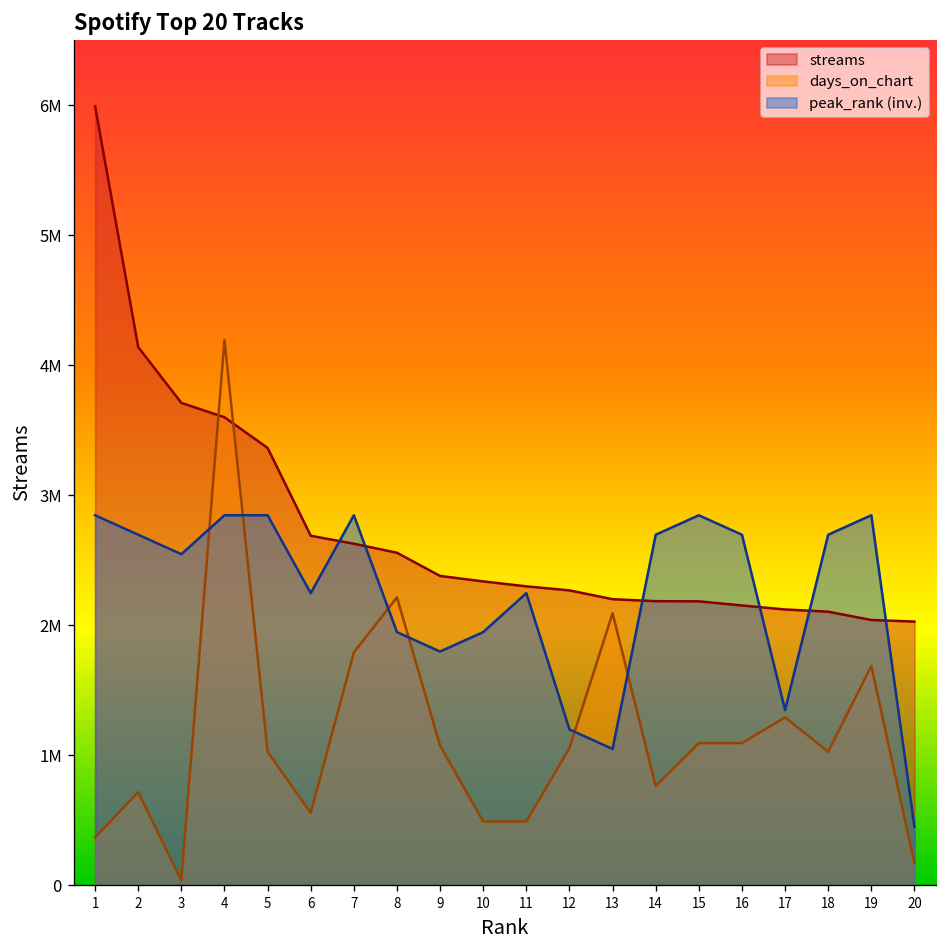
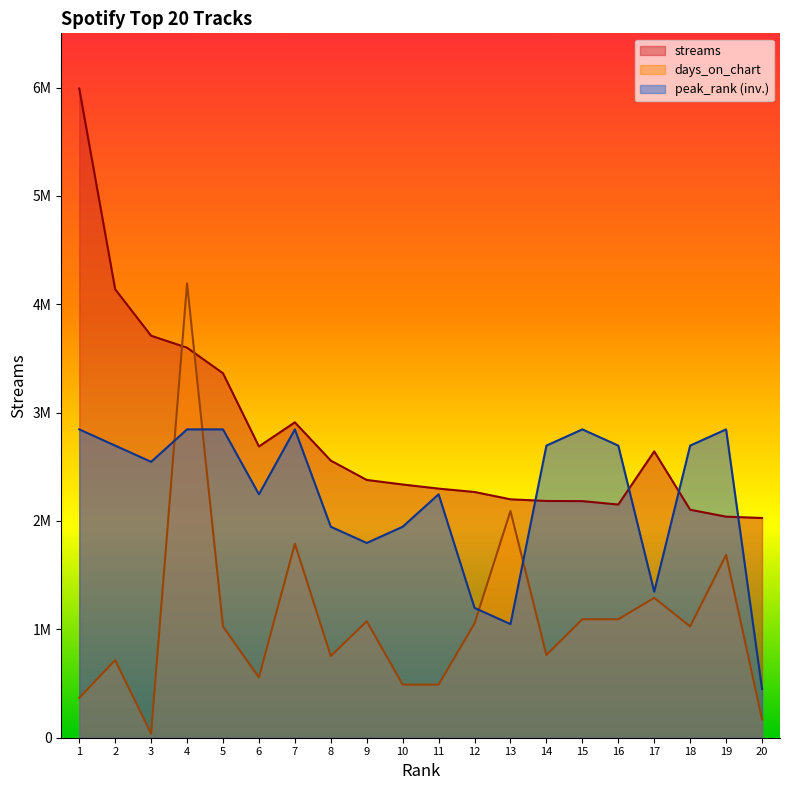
  {
    "streams": {
      "1": 5990000,
      "2": 4140000,
      "3": 3710000,
      "4": 3600000,
      "5": 3360000,
      "6": 2690000,
-     "7": 2630000,
+     "7": 2910000,
      "8": 2560000,
      "9": 2380000,
      "10": 2340000,
      "11": 2300000,
      "12": 2270000,
      "13": 2200000,
      "14": 2180000,
      "15": 2180000,
      "16": 2150000,
-     "17": 2120000,
+     "17": 2640000,
      "18": 2100000,
      "19": 2040000,
      "20": 2030000
    },
    "days_on_chart": {
      "1": 370000,
      "2": 720000,
      "3": 40000,
      "4": 4190000,
      "5": 1030000,
      "6": 560000,
      "7": 1790000,
-     "8": 2210000,
+     "8": 750000,
      "9": 1070000,
      "10": 490000,
      "11": 490000,
      "12": 1060000,
      "13": 2090000,
      "14": 760000,
      "15": 1090000,
      "16": 1090000,
      "17": 1290000,
      "18": 1030000,
      "19": 1690000,
      "20": 170000
    },
    "peak_rank (inv.)": {
      "1": 2850000,
      "2": 2700000,
      "3": 2550000,
      "4": 2850000,
      "5": 2850000,
      "6": 2250000,
      "7": 2850000,
      "8": 1950000,
      "9": 1800000,
      "10": 1950000,
      "11": 2250000,
      "12": 1200000,
      "13": 1050000,
      "14": 2700000,
      "15": 2850000,
      "16": 2700000,
      "17": 1350000,
      "18": 2700000,
      "19": 2850000,
      "20": 450000
    }
  }
